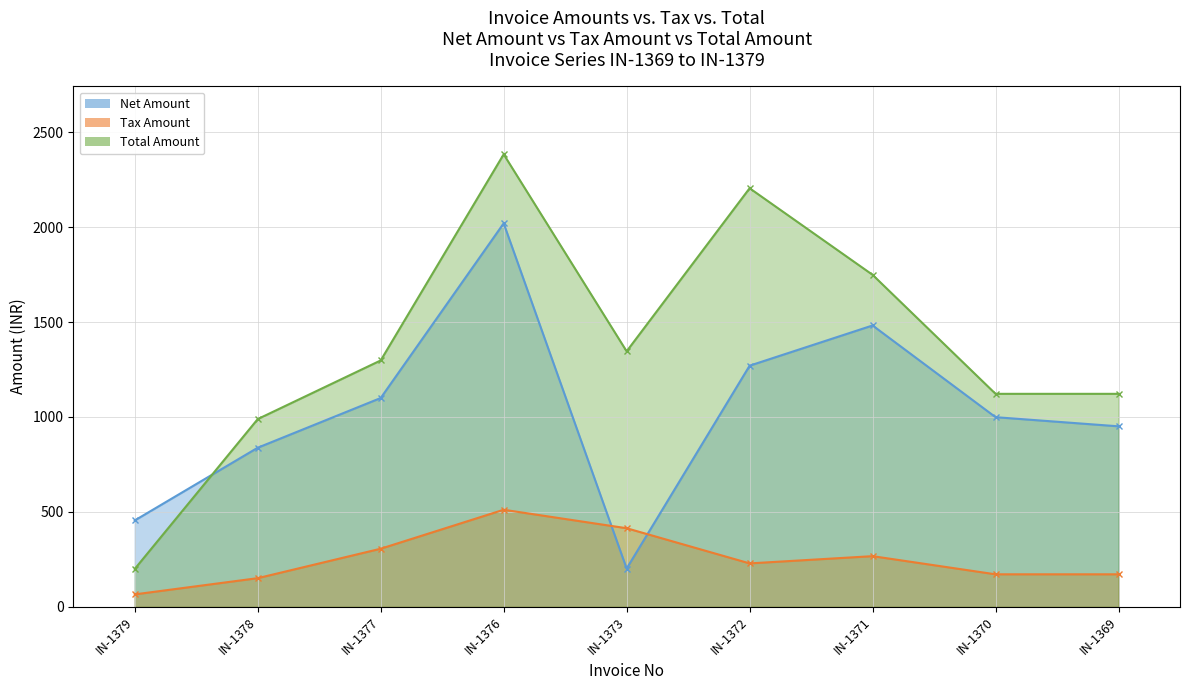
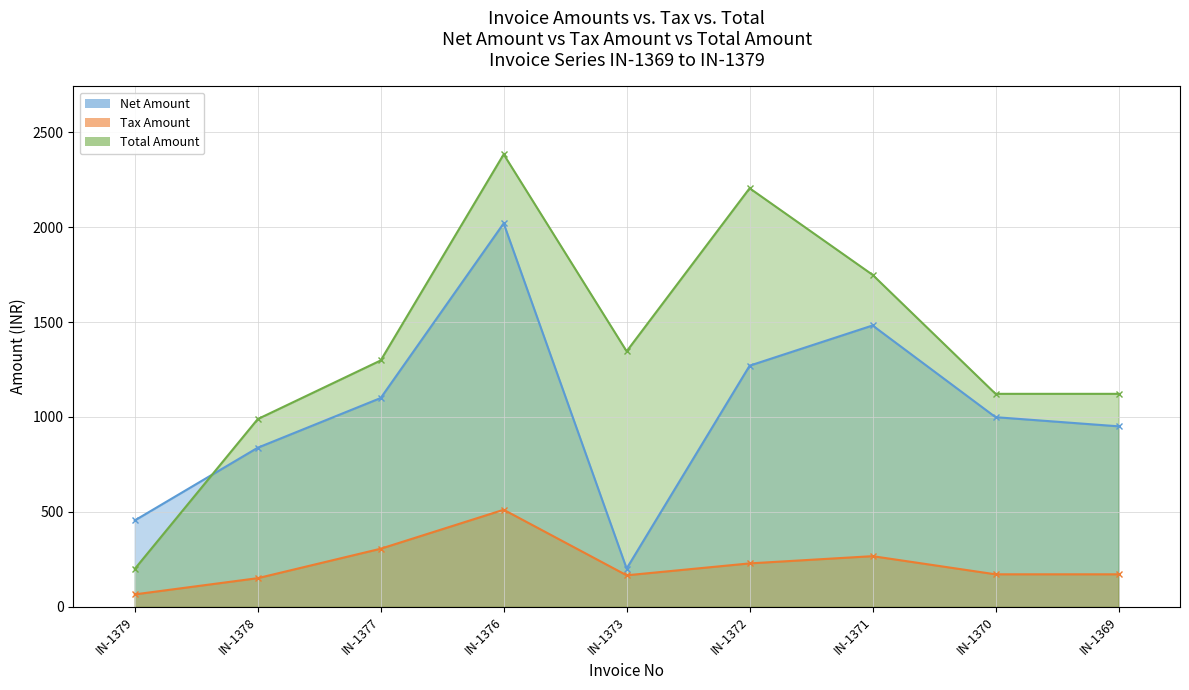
  {
    "Net Amount": {
      "IN-1379": 450,
      "IN-1378": 840,
      "IN-1377": 1100,
      "IN-1376": 2020,
      "IN-1373": 200,
      "IN-1372": 1270,
      "IN-1371": 1480,
      "IN-1370": 1000,
      "IN-1369": 950
    },
    "Tax Amount": {
      "IN-1379": 70,
      "IN-1378": 150,
      "IN-1377": 310,
      "IN-1376": 510,
-     "IN-1373": 410,
+     "IN-1373": 170,
      "IN-1372": 230,
      "IN-1371": 270,
      "IN-1370": 170,
      "IN-1369": 170
    },
    "Total Amount": {
      "IN-1379": 200,
      "IN-1378": 990,
      "IN-1377": 1300,
      "IN-1376": 2380,
      "IN-1373": 1350,
      "IN-1372": 2210,
      "IN-1371": 1750,
      "IN-1370": 1120,
      "IN-1369": 1120
    }
  }
